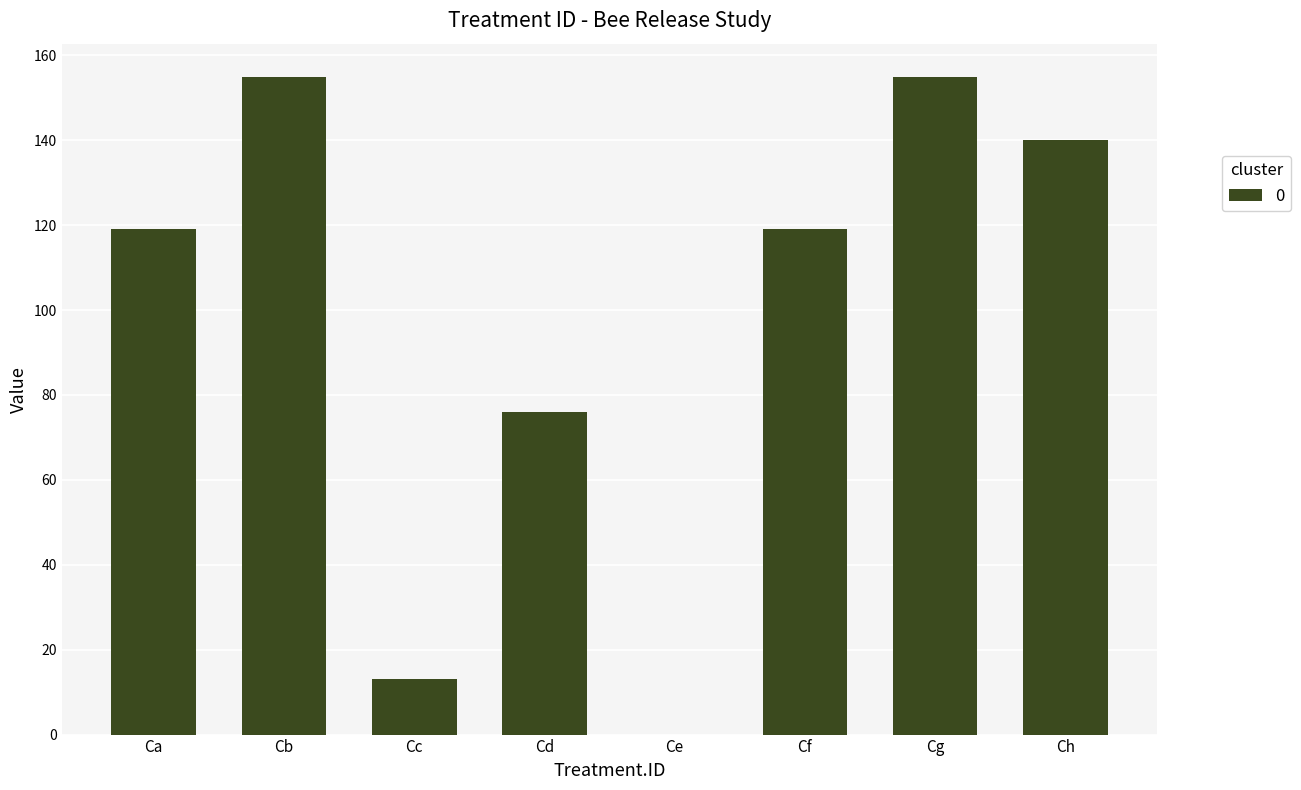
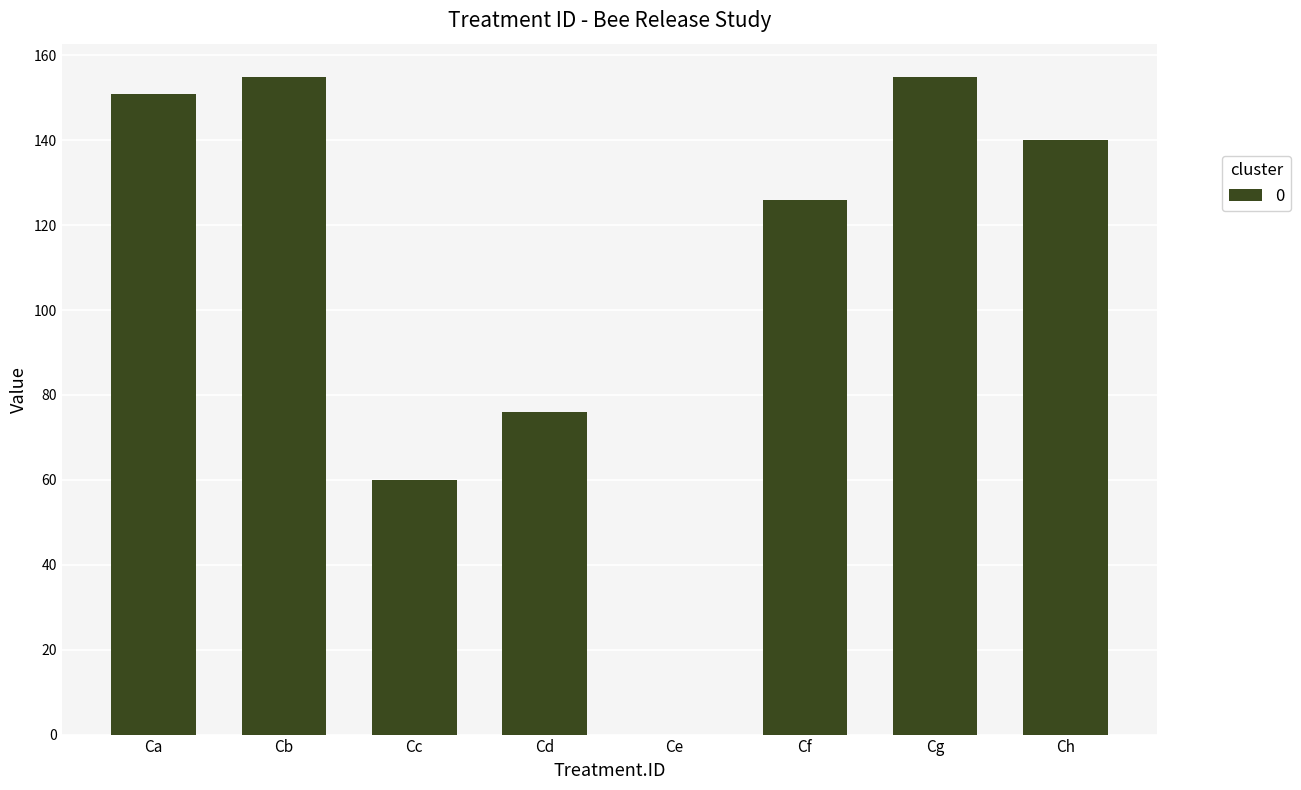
  {
-   "Ca": 119,
+   "Ca": 151,
    "Cb": 155,
-   "Cc": 13,
+   "Cc": 60,
    "Cd": 76,
    "Ce": 0,
-   "Cf": 119,
+   "Cf": 126,
    "Cg": 155,
    "Ch": 140
  }
